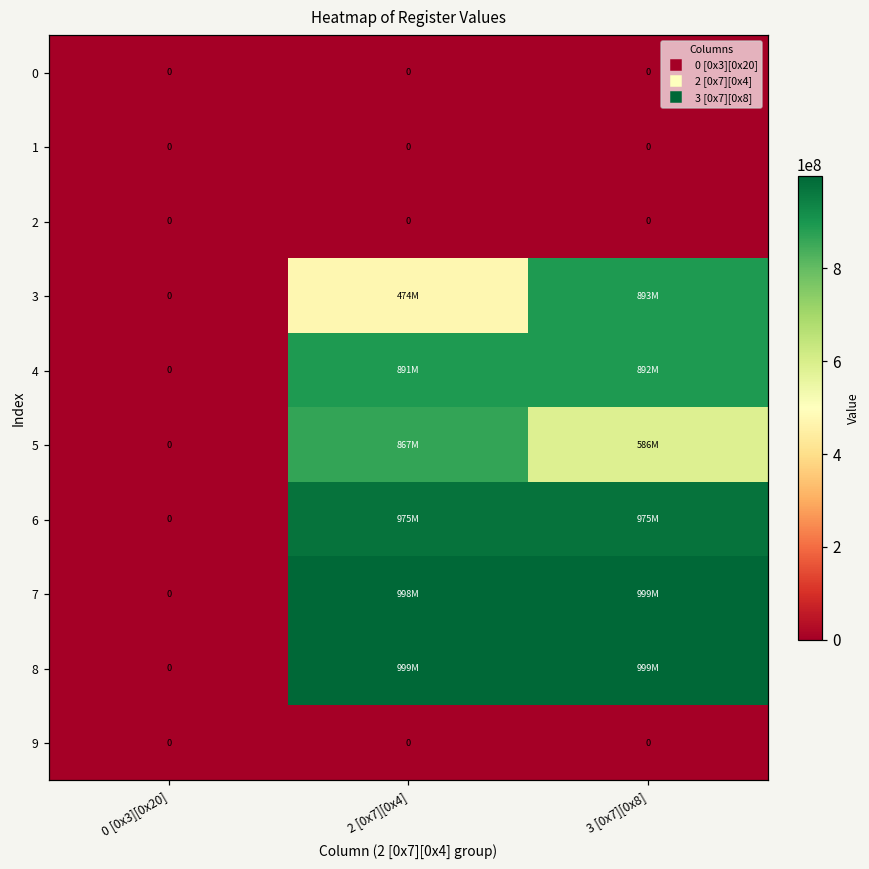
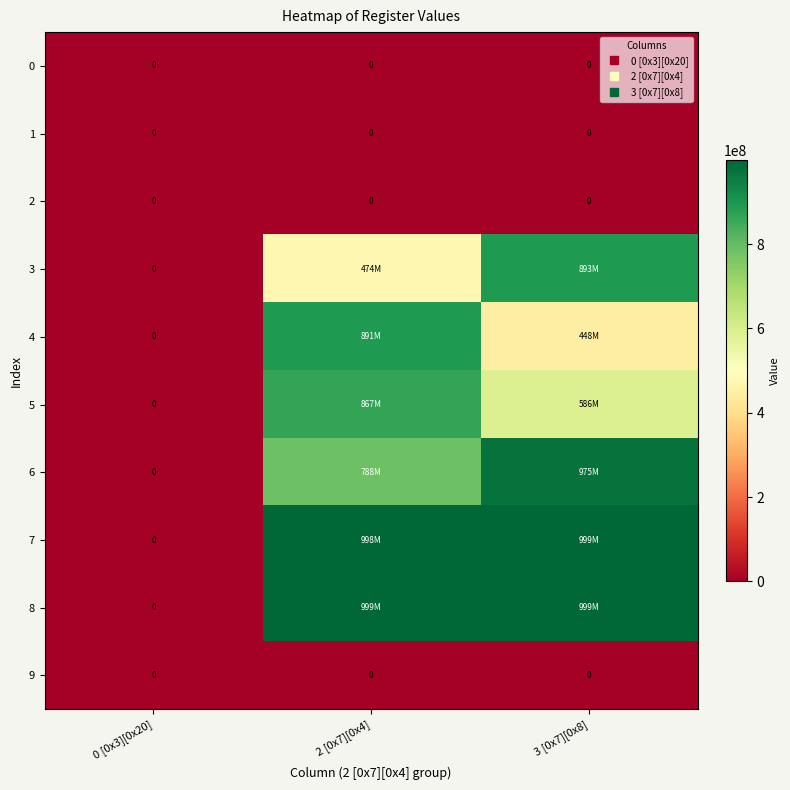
  {
    "0": {
      "0 [0x3][0x20]": "0",
      "2 [0x7][0x4]": "0",
      "3 [0x7][0x8]": "0"
    },
    "1": {
      "0 [0x3][0x20]": "0",
      "2 [0x7][0x4]": "0",
      "3 [0x7][0x8]": "0"
    },
    "2": {
      "0 [0x3][0x20]": "0",
      "2 [0x7][0x4]": "0",
      "3 [0x7][0x8]": "0"
    },
    "3": {
      "0 [0x3][0x20]": "0",
      "2 [0x7][0x4]": "474M",
      "3 [0x7][0x8]": "893M"
    },
    "4": {
      "0 [0x3][0x20]": "0",
      "2 [0x7][0x4]": "891M",
-     "3 [0x7][0x8]": "892M"
+     "3 [0x7][0x8]": "448M"
    },
    "5": {
      "0 [0x3][0x20]": "0",
      "2 [0x7][0x4]": "867M",
      "3 [0x7][0x8]": "586M"
    },
    "6": {
      "0 [0x3][0x20]": "0",
-     "2 [0x7][0x4]": "975M",
+     "2 [0x7][0x4]": "788M",
      "3 [0x7][0x8]": "975M"
    },
    "7": {
      "0 [0x3][0x20]": "0",
      "2 [0x7][0x4]": "998M",
      "3 [0x7][0x8]": "999M"
    },
    "8": {
      "0 [0x3][0x20]": "0",
      "2 [0x7][0x4]": "999M",
      "3 [0x7][0x8]": "999M"
    },
    "9": {
      "0 [0x3][0x20]": "0",
      "2 [0x7][0x4]": "0",
      "3 [0x7][0x8]": "0"
    }
  }
